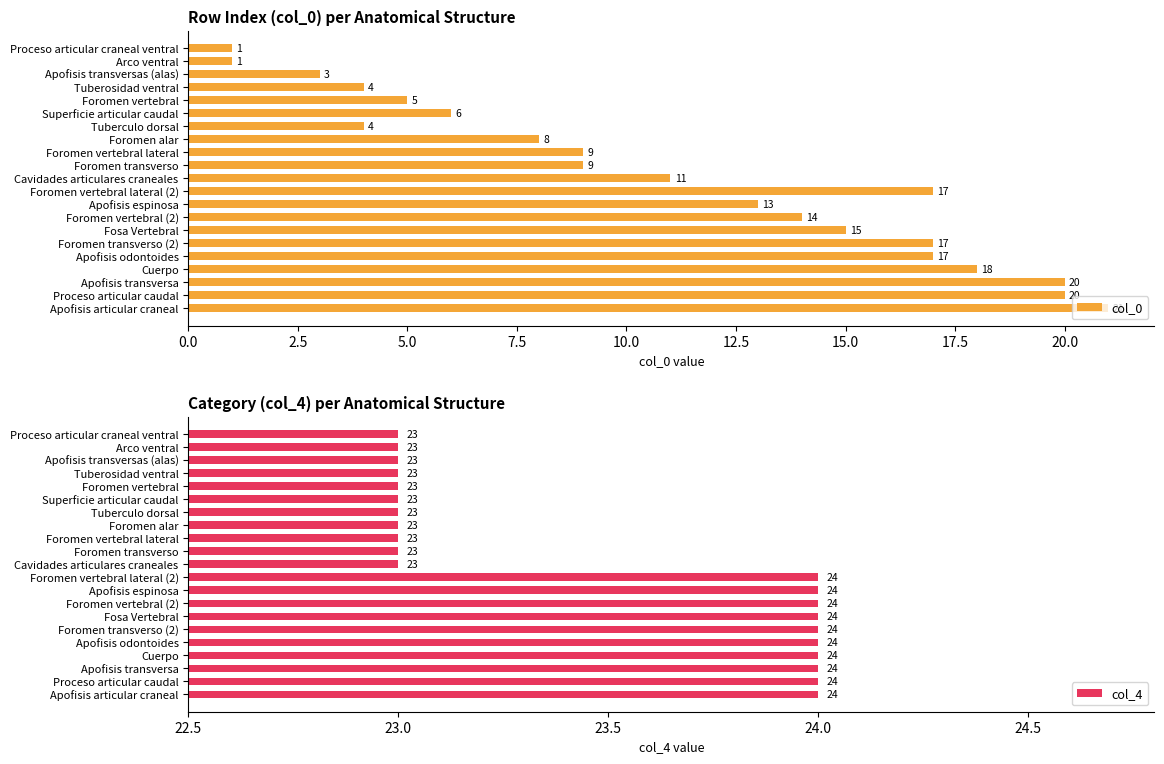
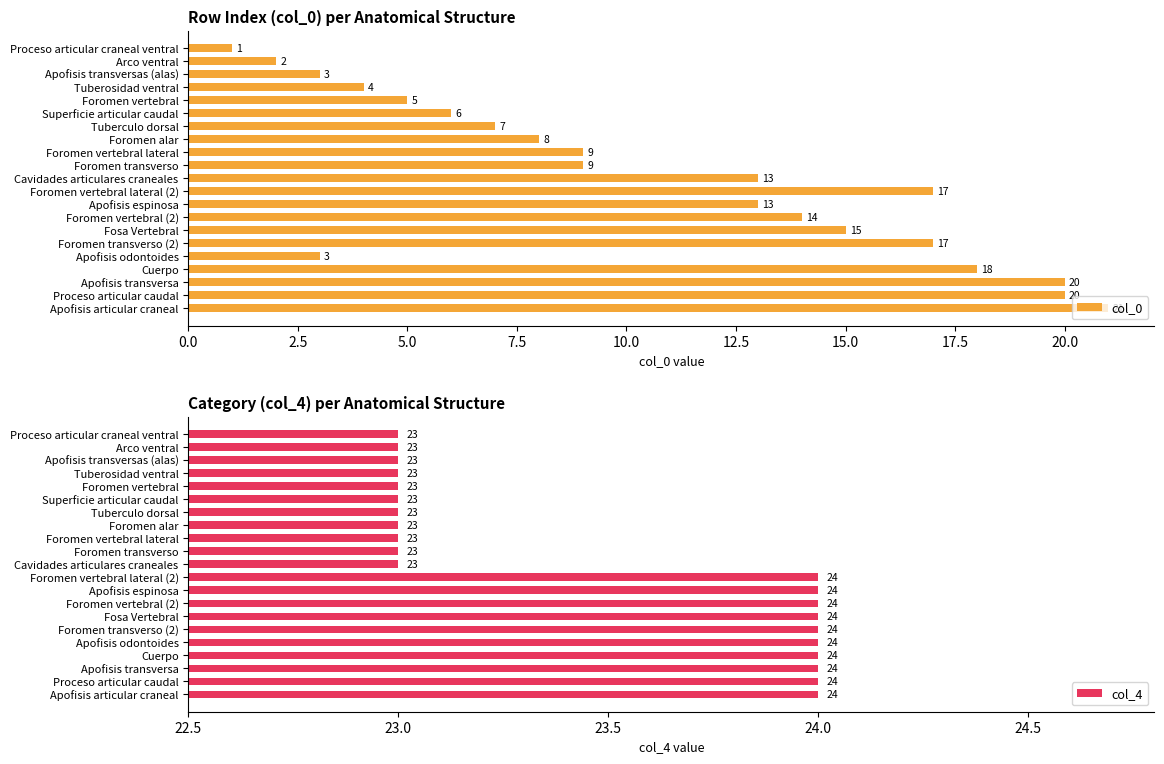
  {
    "Row Index (col_0) per Anatomical Structure": {
      "Proceso articular craneal ventral": 1,
-     "Arco ventral": 1,
+     "Arco ventral": 2,
      "Apofisis transversas (alas)": 3,
      "Tuberosidad ventral": 4,
      "Foromen vertebral": 5,
      "Superficie articular caudal": 6,
-     "Tuberculo dorsal": 4,
+     "Tuberculo dorsal": 7,
      "Foromen alar": 8,
      "Foromen vertebral lateral": 9,
      "Foromen transverso": 9,
-     "Cavidades articulares craneales": 11,
+     "Cavidades articulares craneales": 13,
      "Foromen vertebral lateral (2)": 17,
      "Apofisis espinosa": 13,
      "Foromen vertebral (2)": 14,
      "Fosa Vertebral": 15,
      "Foromen transverso (2)": 17,
-     "Apofisis odontoides": 17,
+     "Apofisis odontoides": 3,
      "Cuerpo": 18,
      "Apofisis transversa": 20
    },
    "Category (col_4) per Anatomical Structure": {
      "Proceso articular craneal ventral": 23,
      "Arco ventral": 23,
      "Apofisis transversas (alas)": 23,
      "Tuberosidad ventral": 23,
      "Foromen vertebral": 23,
      "Superficie articular caudal": 23,
      "Tuberculo dorsal": 23,
      "Foromen alar": 23,
      "Foromen vertebral lateral": 23,
      "Foromen transverso": 23,
      "Cavidades articulares craneales": 23,
      "Foromen vertebral lateral (2)": 24,
      "Apofisis espinosa": 24,
      "Foromen vertebral (2)": 24,
      "Fosa Vertebral": 24,
      "Foromen transverso (2)": 24,
      "Apofisis odontoides": 24,
      "Cuerpo": 24,
      "Apofisis transversa": 24,
      "Proceso articular caudal": 24,
      "Apofisis articular craneal": 24
    }
  }
